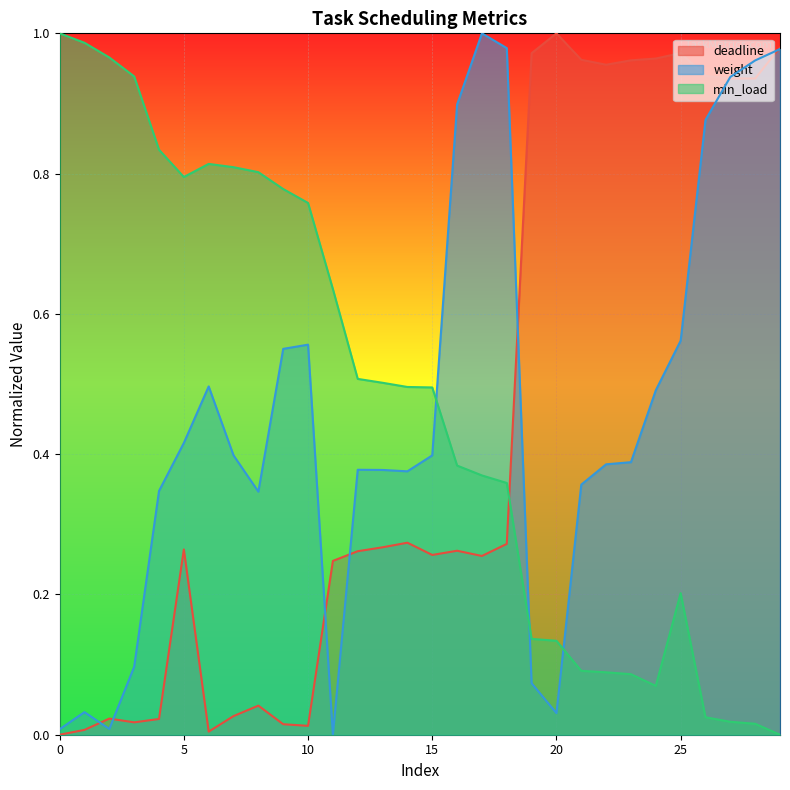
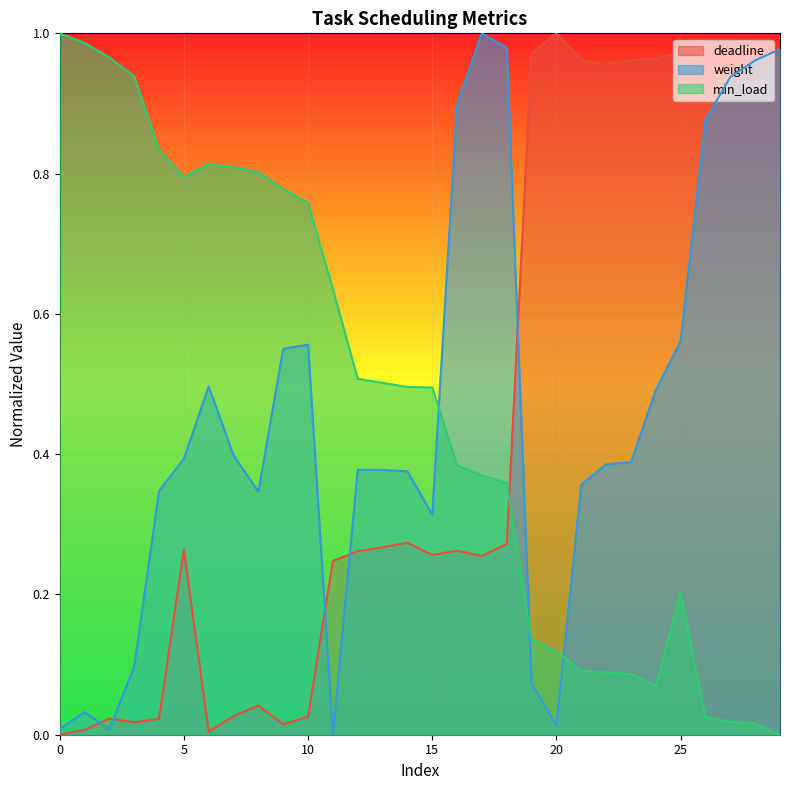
  {
    "deadline": {
      "0": 0.00,
      "5": 0.26,
-     "10": 0.01,
+     "10": 0.03,
      "15": 0.26,
      "20": 1.00
    },
    "weight": {
      "0": 0.01,
-     "5": 0.42,
+     "5": 0.39,
      "10": 0.56,
-     "15": 0.40,
-     "20": 0.03,
+     "15": 0.31,
+     "20": 0.01,
      "25": 0.56
    },
    "min_load": {
      "0": 1.00,
      "5": 0.80,
      "10": 0.76,
      "15": 0.50,
-     "20": 0.13,
+     "20": 0.12,
      "25": 0.20
    }
  }
